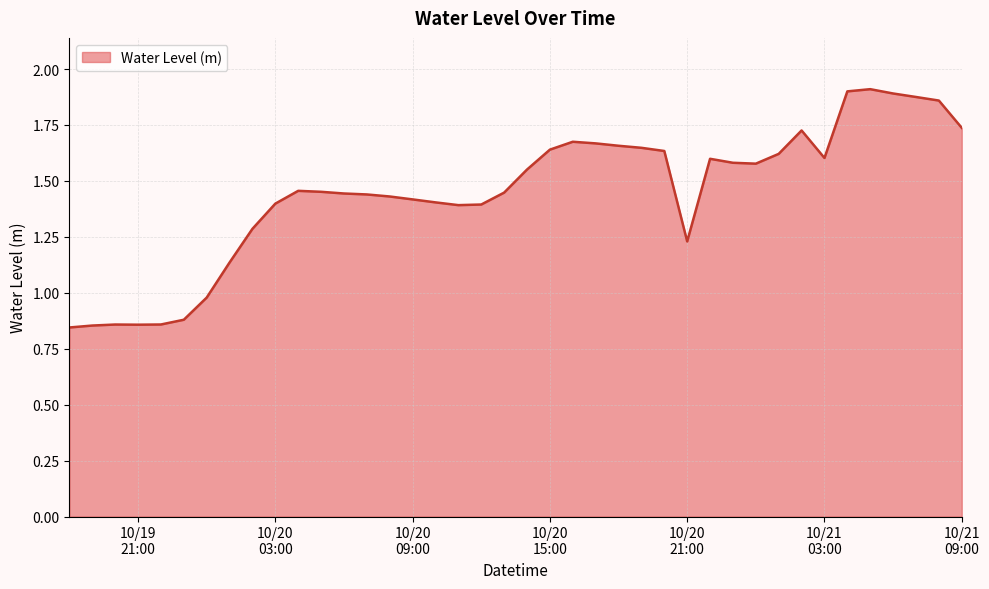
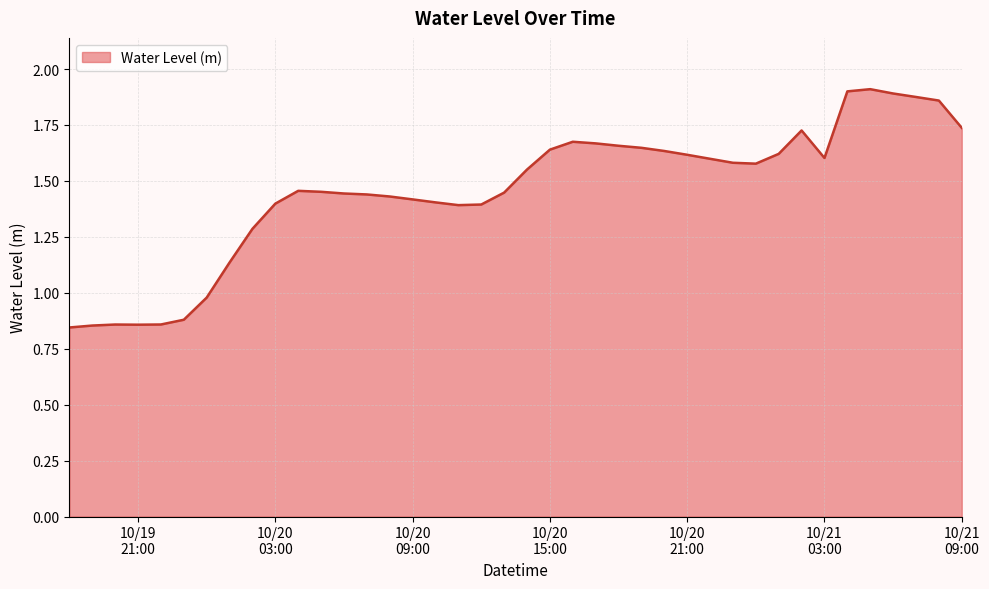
  {
    "10/19 21:00": 0.86,
    "10/20 03:00": 1.40,
    "10/20 09:00": 1.42,
    "10/20 15:00": 1.64,
-   "10/20 21:00": 1.23,
+   "10/20 21:00": 1.62,
    "10/21 03:00": 1.60,
    "10/21 09:00": 1.74
  }
